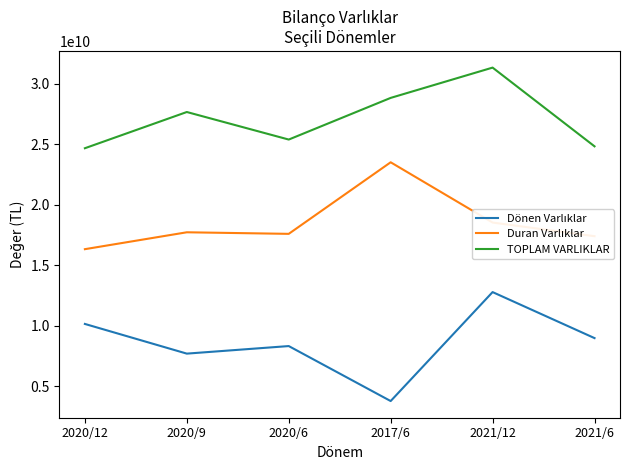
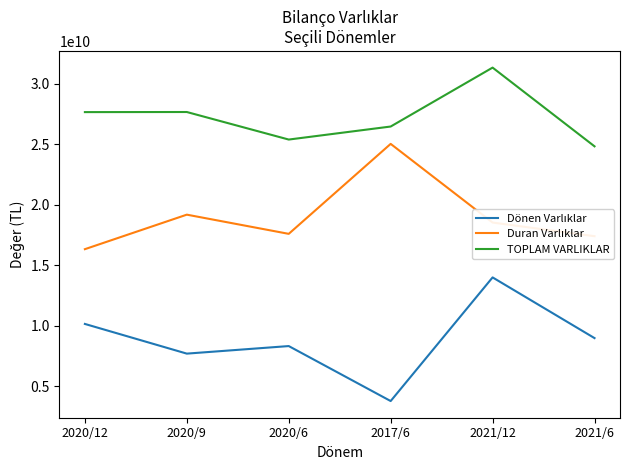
  {
    "Dönen Varlıklar": {
      "2020/12": 10200000000,
      "2020/9": 7700000000,
      "2020/6": 8300000000,
      "2017/6": 3800000000,
-     "2021/12": 12800000000,
+     "2021/12": 14000000000,
      "2021/6": 9000000000
    },
    "Duran Varlıklar": {
      "2020/12": 16300000000,
-     "2020/9": 17700000000,
+     "2020/9": 19200000000,
      "2020/6": 17600000000,
-     "2017/6": 23500000000
+     "2017/6": 25000000000
    },
    "TOPLAM VARLIKLAR": {
-     "2020/12": 24700000000,
+     "2020/12": 27700000000,
      "2020/9": 27700000000,
      "2020/6": 25400000000,
-     "2017/6": 28800000000,
+     "2017/6": 26500000000,
      "2021/12": 31300000000,
      "2021/6": 24800000000
    }
  }
